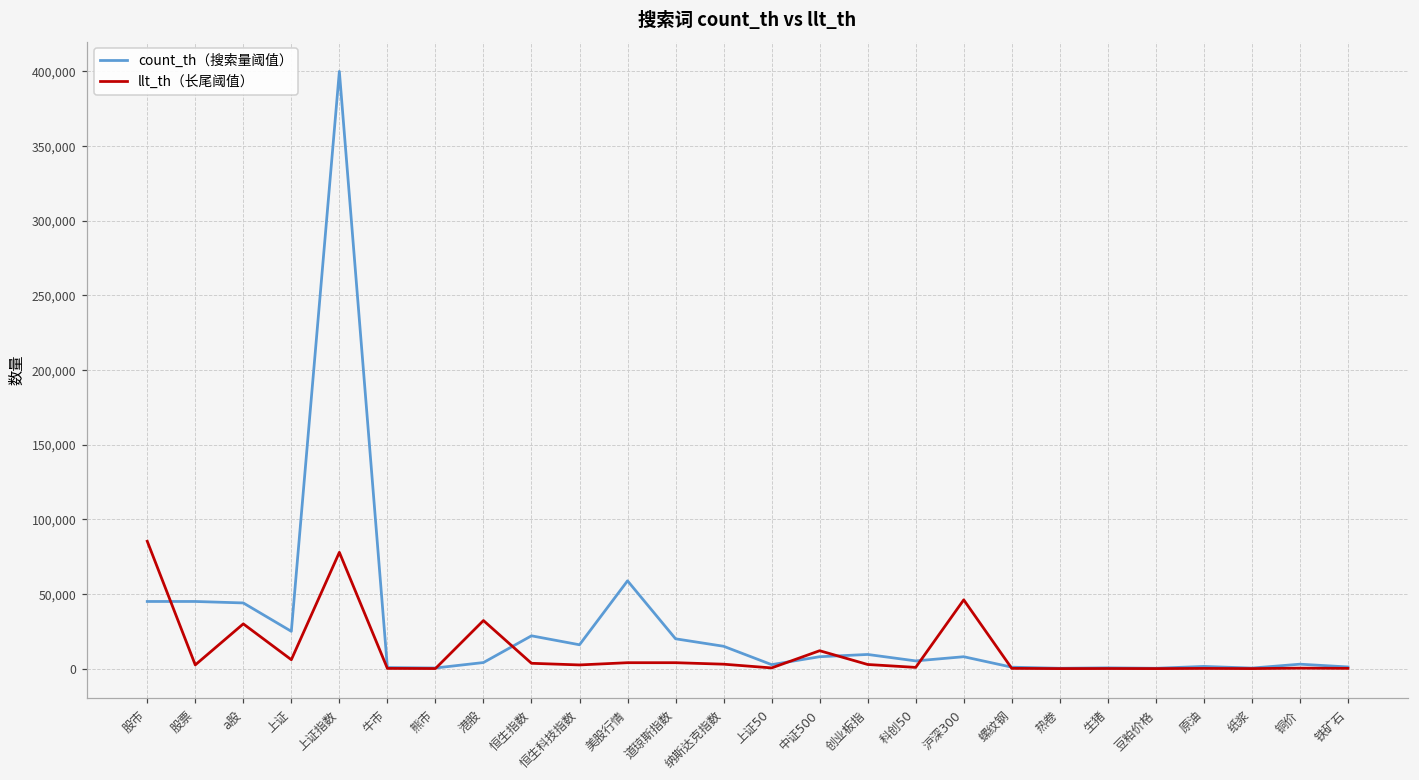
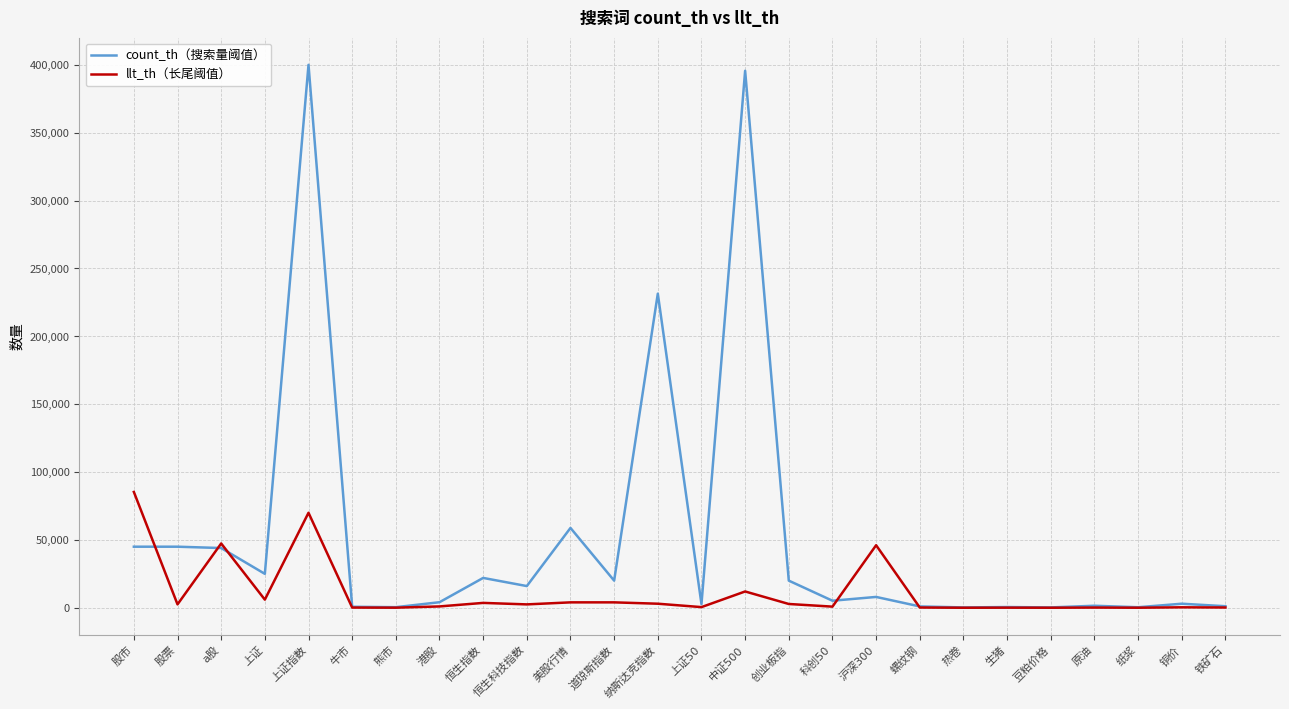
  {
    "count_th（搜索量阈值）": {
      "股市": "45,000",
      "股票": "45,000",
      "a股": "44,000",
      "上证": "25,000",
      "上证指数": "400,000",
      "港股": "4,000",
      "恒生指数": "22,000",
      "恒生科技指数": "16,000",
      "美股行情": "59,000",
      "道琼斯指数": "20,000",
-     "纳斯达克指数": "15,000",
+     "纳斯达克指数": "231,000",
      "上证50": "3,000",
-     "中证500": "8,000",
-     "创业板指": "10,000",
+     "中证500": "396,000",
+     "创业板指": "20,000",
      "科创50": "5,000",
      "沪深300": "8,000",
      "铜价": "3,000"
    },
    "llt_th（长尾阈值）": {
      "股市": "85,000",
      "股票": "3,000",
-     "a股": "30,000",
+     "a股": "47,000",
      "上证": "6,000",
-     "上证指数": "78,000",
-     "港股": "32,000",
+     "上证指数": "70,000",
+     "港股": "1,000",
      "恒生指数": "4,000",
      "恒生科技指数": "3,000",
      "美股行情": "4,000",
      "道琼斯指数": "4,000",
      "纳斯达克指数": "3,000",
      "上证50": "1,000",
      "中证500": "12,000",
      "创业板指": "3,000",
      "科创50": "1,000",
      "沪深300": "46,000",
      "铜价": "0"
    }
  }
